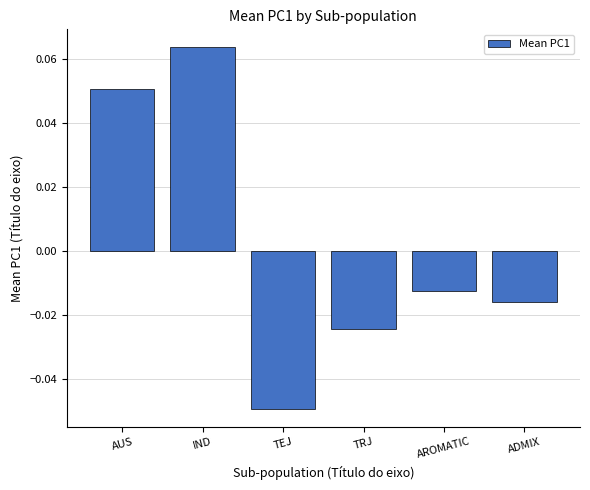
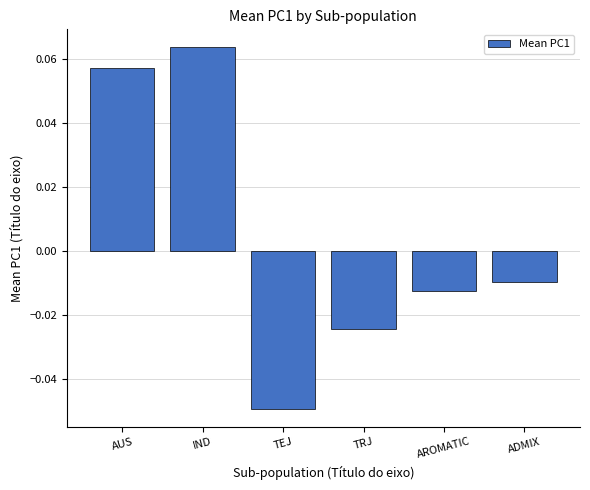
  {
-   "AUS": 0.051,
+   "AUS": 0.057,
    "IND": 0.064,
    "TEJ": -0.049,
    "TRJ": -0.024,
    "AROMATIC": -0.013,
-   "ADMIX": -0.016
+   "ADMIX": -0.010
  }
